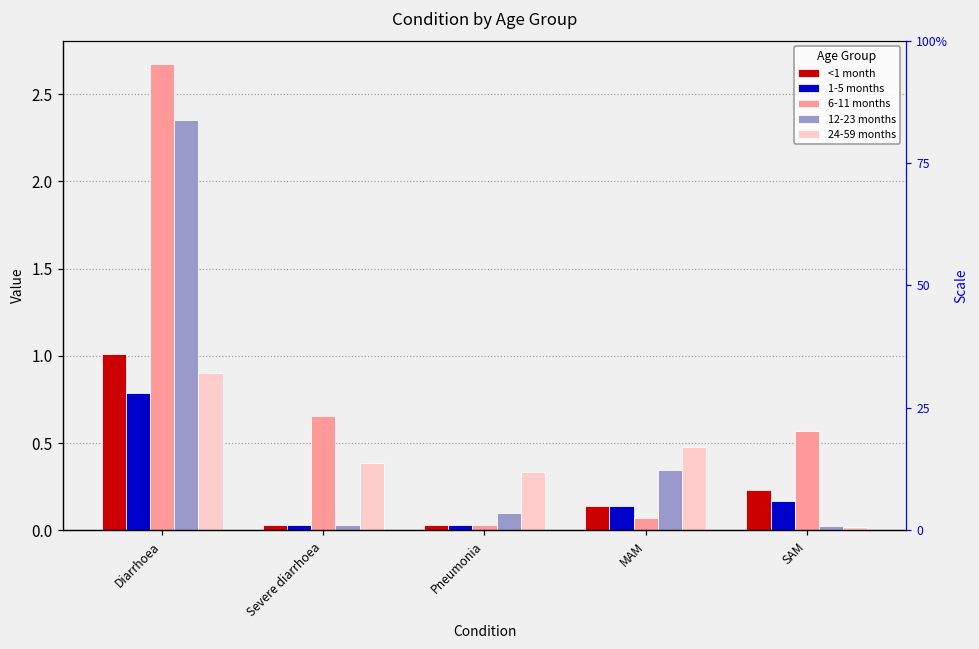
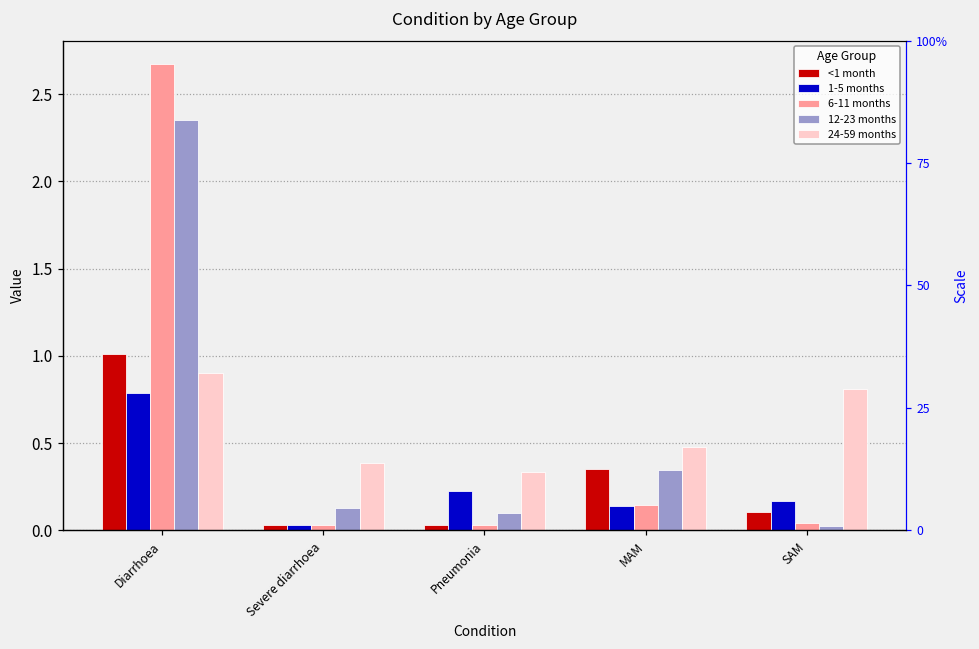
  {
    "<1 month": {
      "Diarrhoea": 1.01,
      "Severe diarrhoea": 0.03,
      "Pneumonia": 0.03,
-     "MAM": 0.14,
-     "SAM": 0.23
+     "MAM": 0.35,
+     "SAM": 0.10
    },
    "1-5 months": {
      "Diarrhoea": 0.79,
      "Severe diarrhoea": 0.03,
-     "Pneumonia": 0.03,
+     "Pneumonia": 0.22,
      "MAM": 0.14,
      "SAM": 0.17
    },
    "6-11 months": {
      "Diarrhoea": 2.67,
-     "Severe diarrhoea": 0.65,
+     "Severe diarrhoea": 0.03,
      "Pneumonia": 0.03,
-     "MAM": 0.07,
-     "SAM": 0.57
+     "MAM": 0.14,
+     "SAM": 0.04
    },
    "12-23 months": {
      "Diarrhoea": 2.35,
-     "Severe diarrhoea": 0.03,
+     "Severe diarrhoea": 0.13,
      "Pneumonia": 0.10,
      "MAM": 0.35,
      "SAM": 0.03
    },
    "24-59 months": {
      "Diarrhoea": 0.90,
      "Severe diarrhoea": 0.39,
      "Pneumonia": 0.33,
      "MAM": 0.48,
-     "SAM": 0.02
+     "SAM": 0.81
    }
  }
